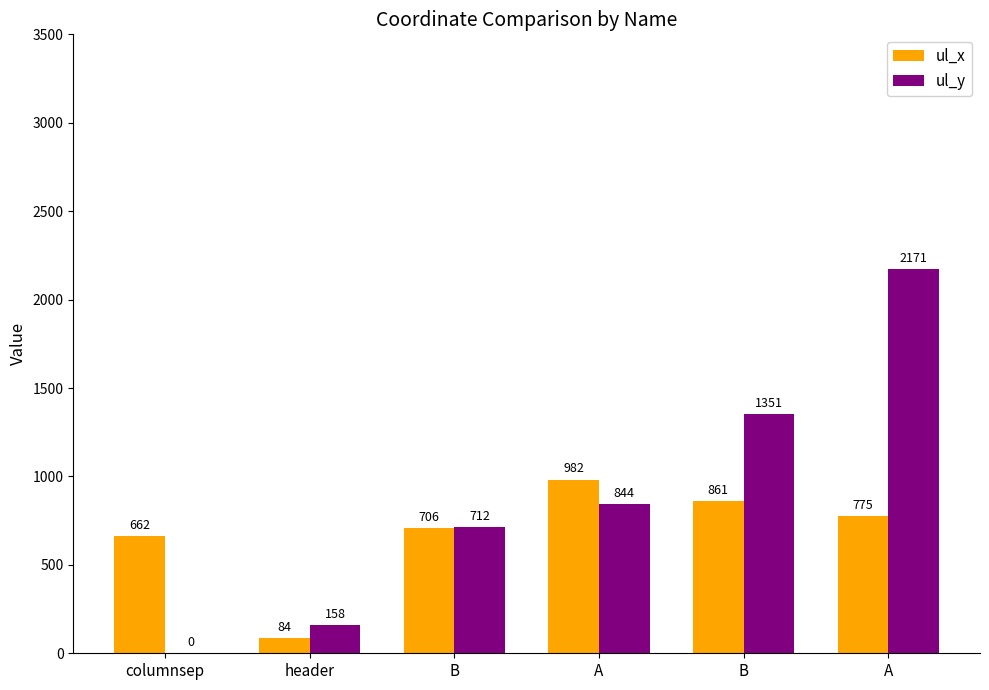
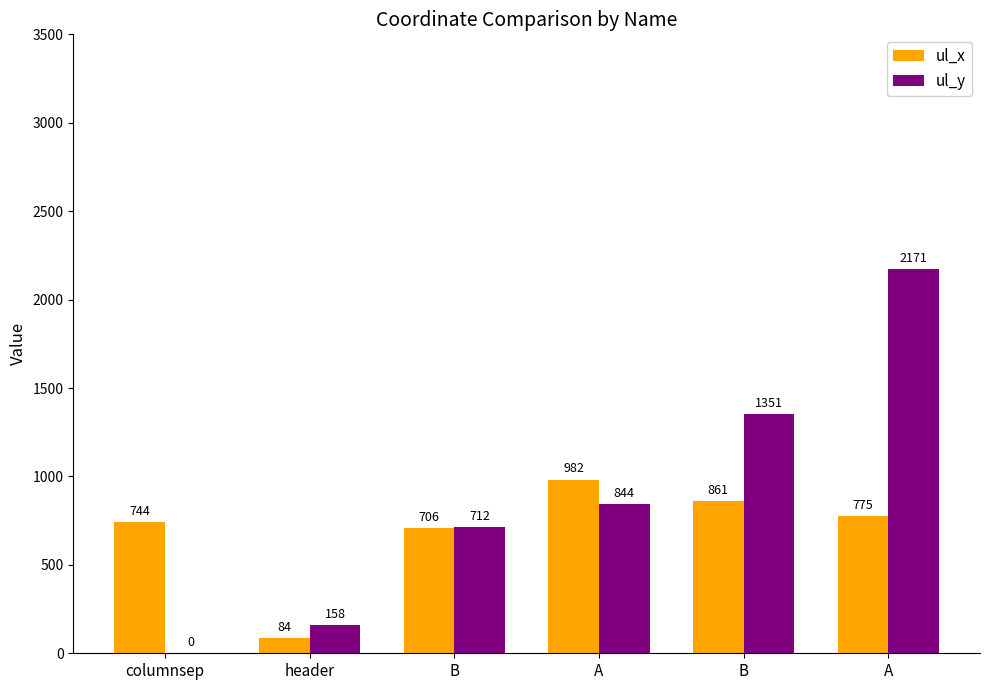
  {
    "ul_x": {
-     "columnsep": 662,
+     "columnsep": 744,
      "header": 84
    },
    "ul_y": {
      "columnsep": 0,
      "header": 158
    }
  }
